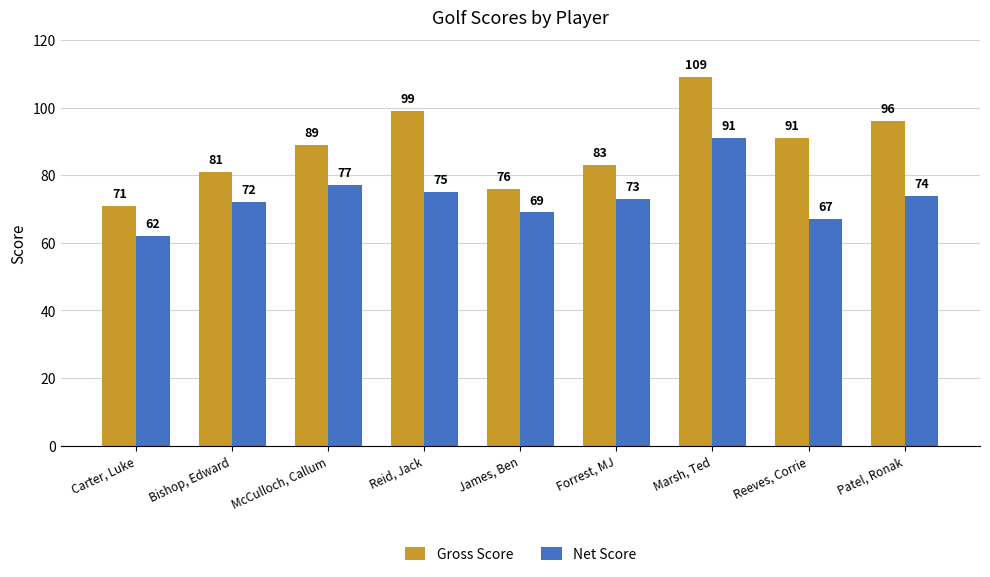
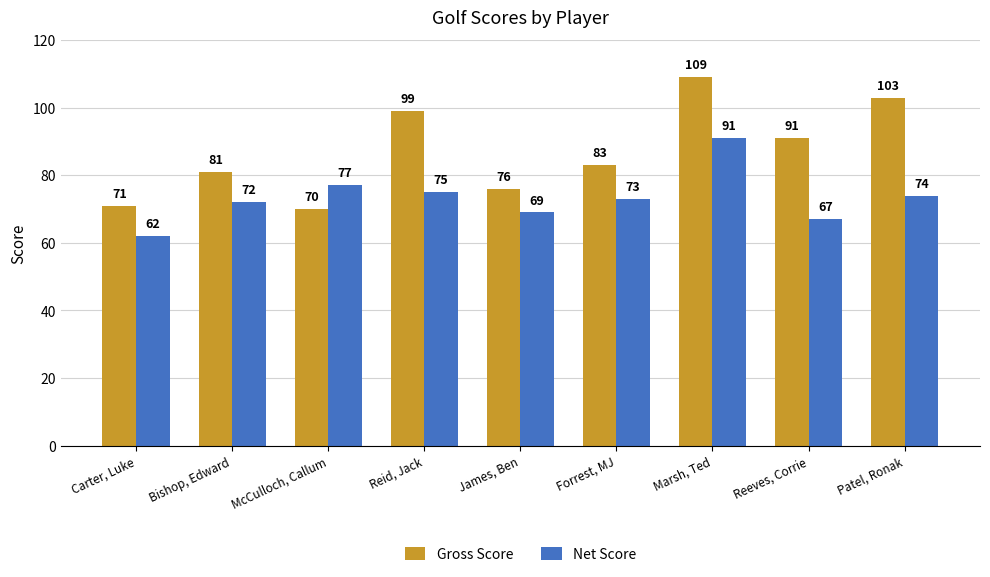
  {
    "Gross Score": {
      "Carter, Luke": 71,
      "Bishop, Edward": 81,
-     "McCulloch, Callum": 89,
+     "McCulloch, Callum": 70,
      "Reid, Jack": 99,
      "James, Ben": 76,
      "Forrest, MJ": 83,
      "Marsh, Ted": 109,
      "Reeves, Corrie": 91,
-     "Patel, Ronak": 96
+     "Patel, Ronak": 103
    },
    "Net Score": {
      "Carter, Luke": 62,
      "Bishop, Edward": 72,
      "McCulloch, Callum": 77,
      "Reid, Jack": 75,
      "James, Ben": 69,
      "Forrest, MJ": 73,
      "Marsh, Ted": 91,
      "Reeves, Corrie": 67,
      "Patel, Ronak": 74
    }
  }
